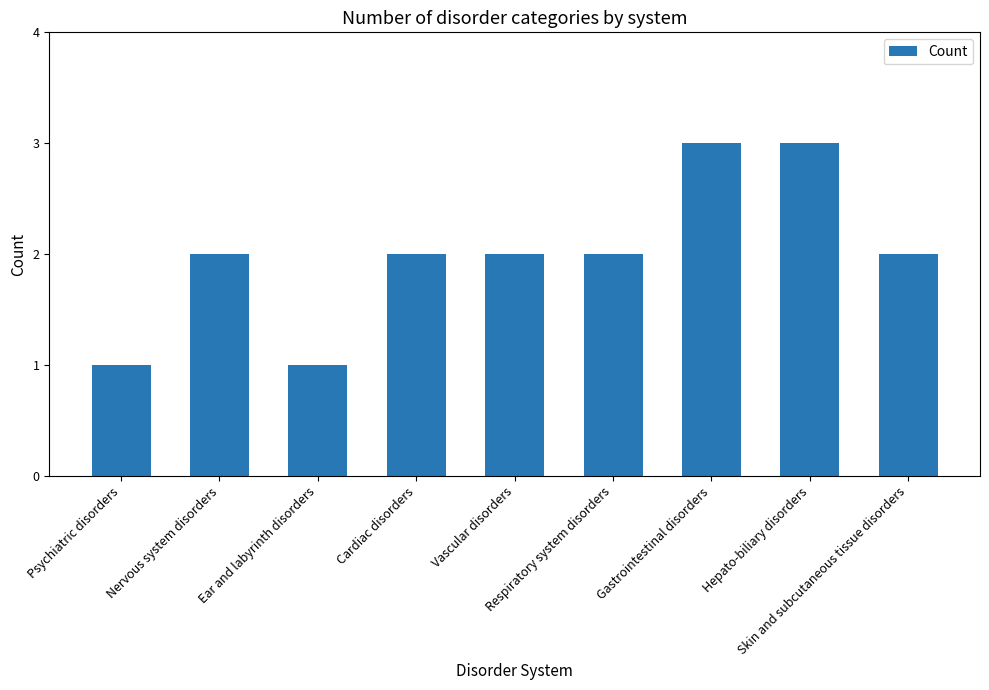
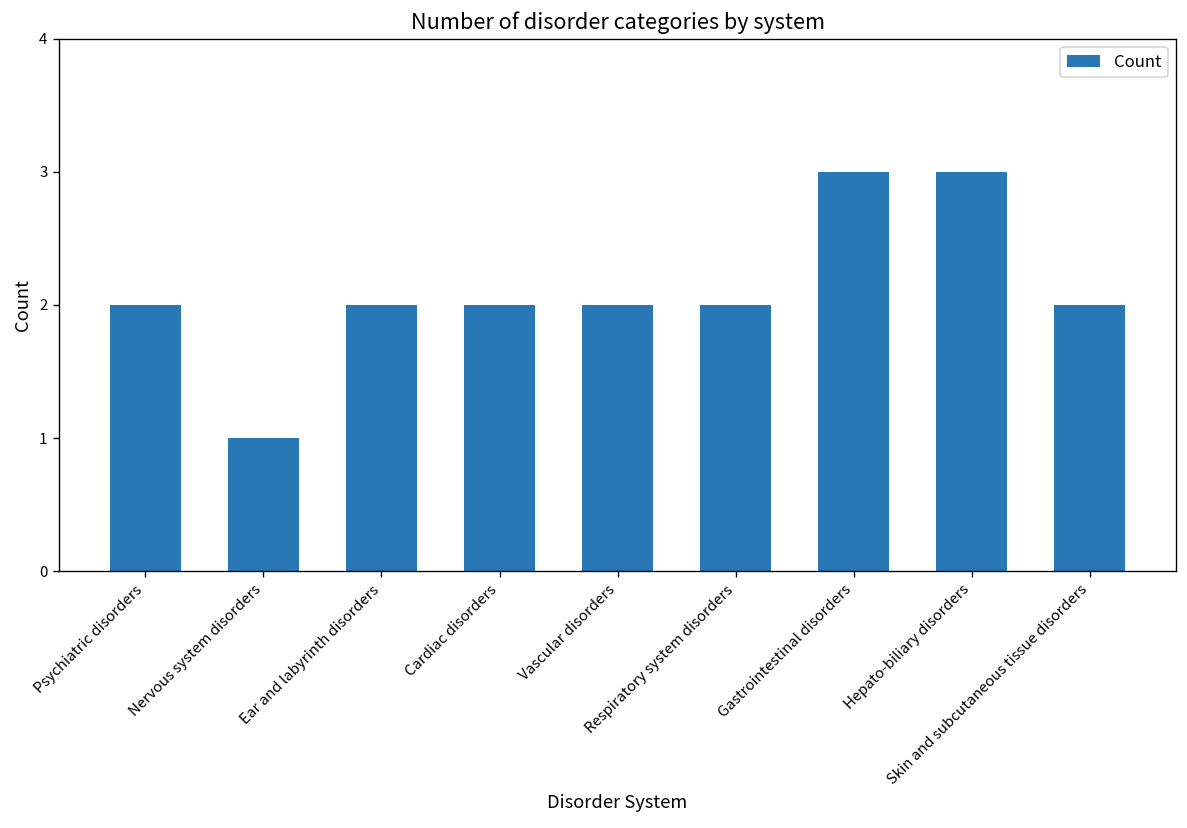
  {
-   "Psychiatric disorders": 1,
-   "Nervous system disorders": 2,
-   "Ear and labyrinth disorders": 1,
+   "Psychiatric disorders": 2,
+   "Nervous system disorders": 1,
+   "Ear and labyrinth disorders": 2,
    "Cardiac disorders": 2,
    "Vascular disorders": 2,
    "Respiratory system disorders": 2,
    "Gastrointestinal disorders": 3,
    "Hepato-biliary disorders": 3,
    "Skin and subcutaneous tissue disorders": 2
  }
